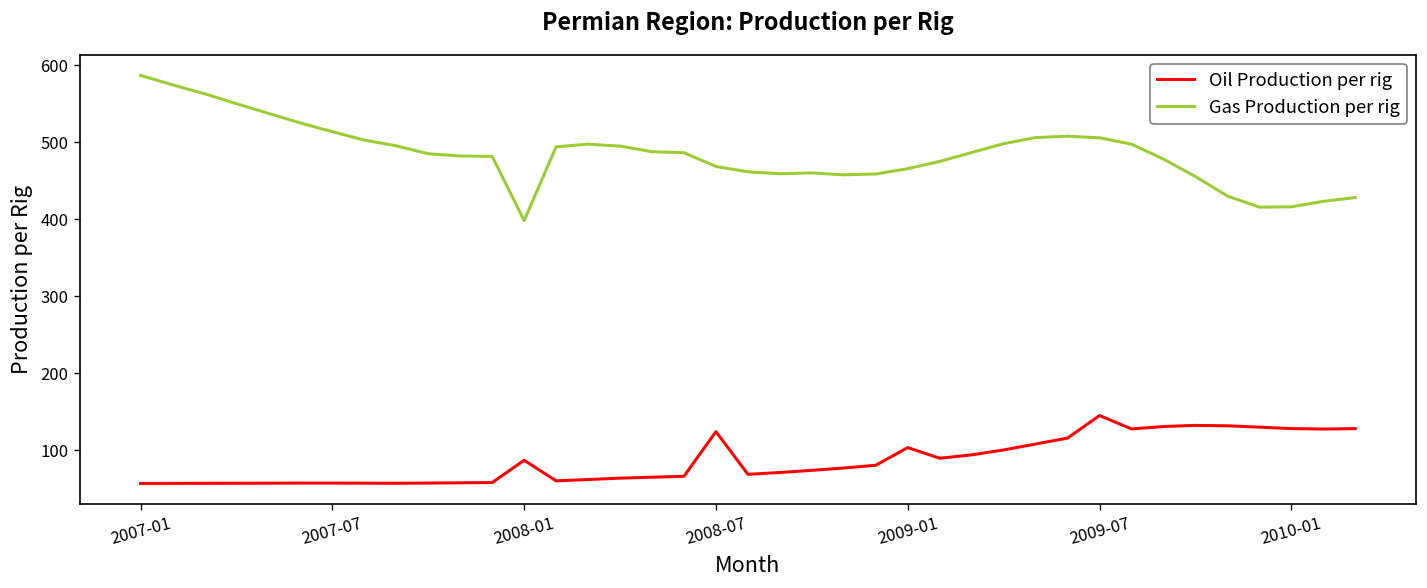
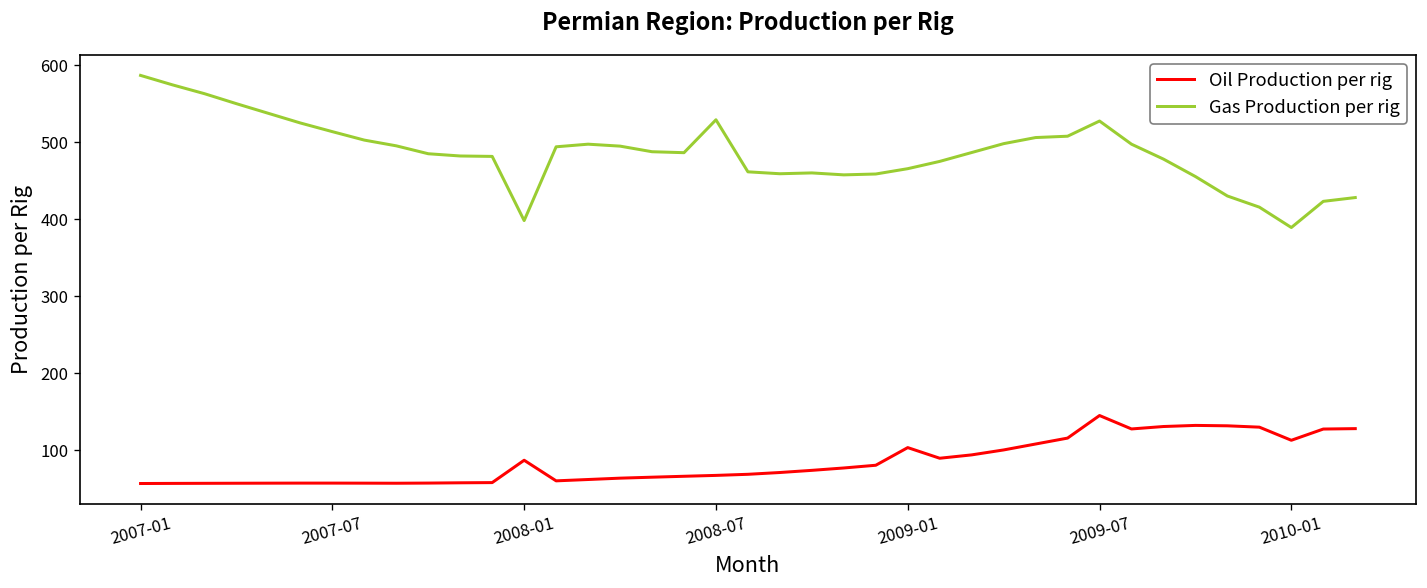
  {
    "Oil Production per rig": {
      "2007-01": 60,
      "2007-07": 60,
      "2008-01": 90,
-     "2008-07": 120,
+     "2008-07": 70,
      "2009-01": 100,
      "2009-07": 150,
-     "2010-01": 130
+     "2010-01": 110
    },
    "Gas Production per rig": {
      "2007-01": 590,
      "2007-07": 510,
      "2008-01": 400,
-     "2008-07": 470,
+     "2008-07": 530,
      "2009-01": 470,
-     "2009-07": 510,
-     "2010-01": 420
+     "2009-07": 530,
+     "2010-01": 390
    }
  }
